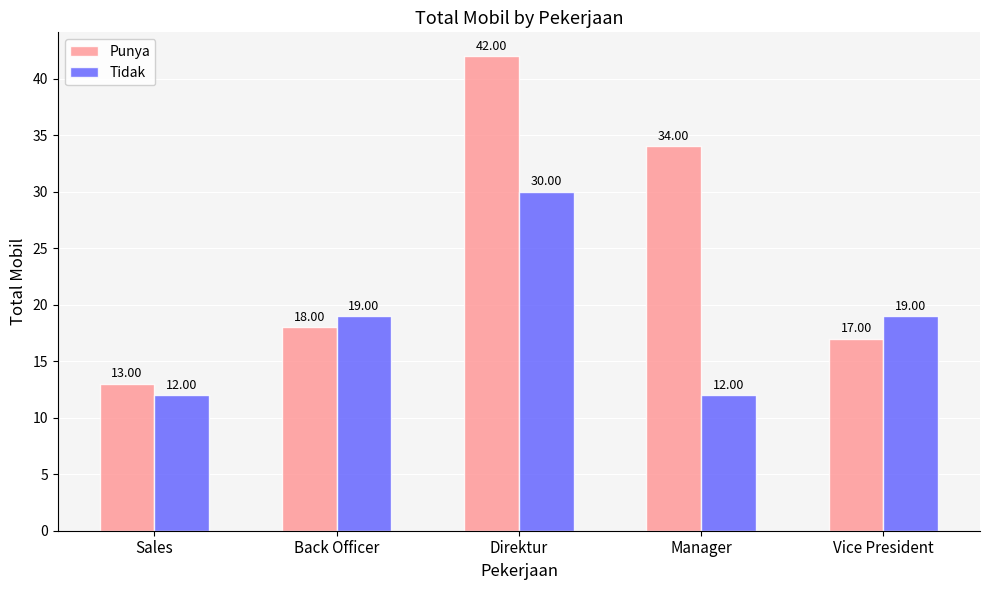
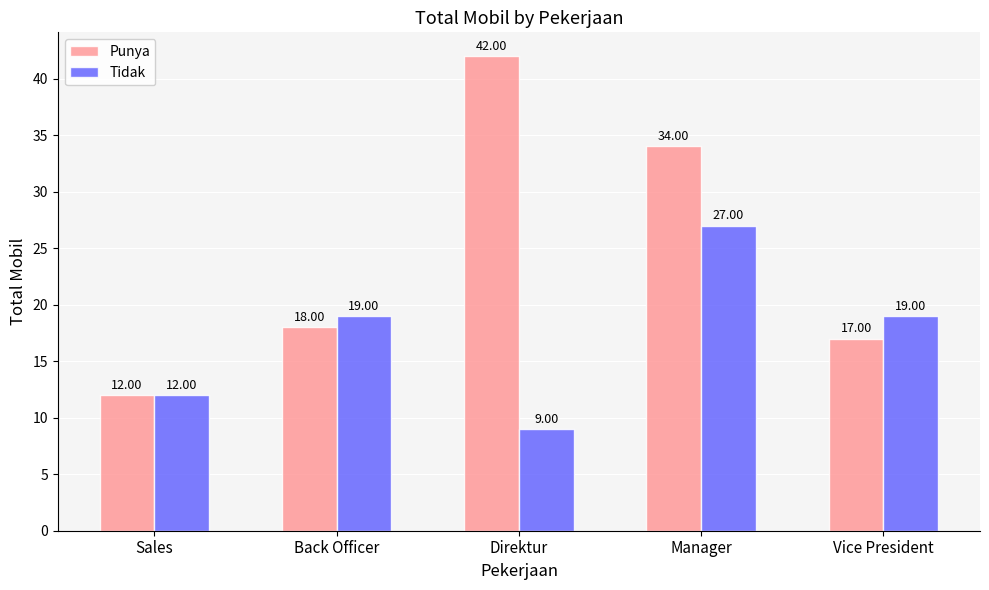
  {
    "Punya": {
-     "Sales": 13.00,
+     "Sales": 12.00,
      "Back Officer": 18.00,
      "Direktur": 42.00,
      "Manager": 34.00,
      "Vice President": 17.00
    },
    "Tidak": {
      "Sales": 12.00,
      "Back Officer": 19.00,
-     "Direktur": 30.00,
-     "Manager": 12.00,
+     "Direktur": 9.00,
+     "Manager": 27.00,
      "Vice President": 19.00
    }
  }
